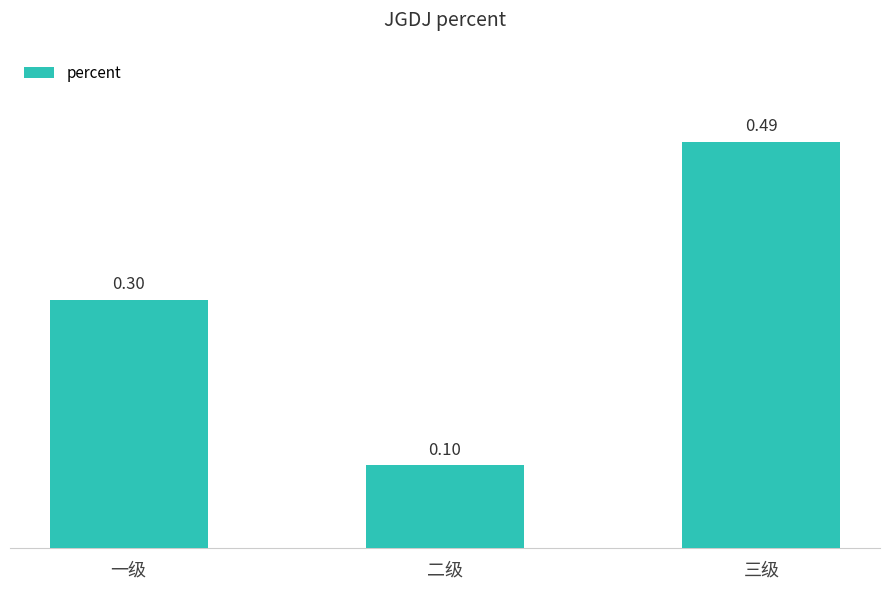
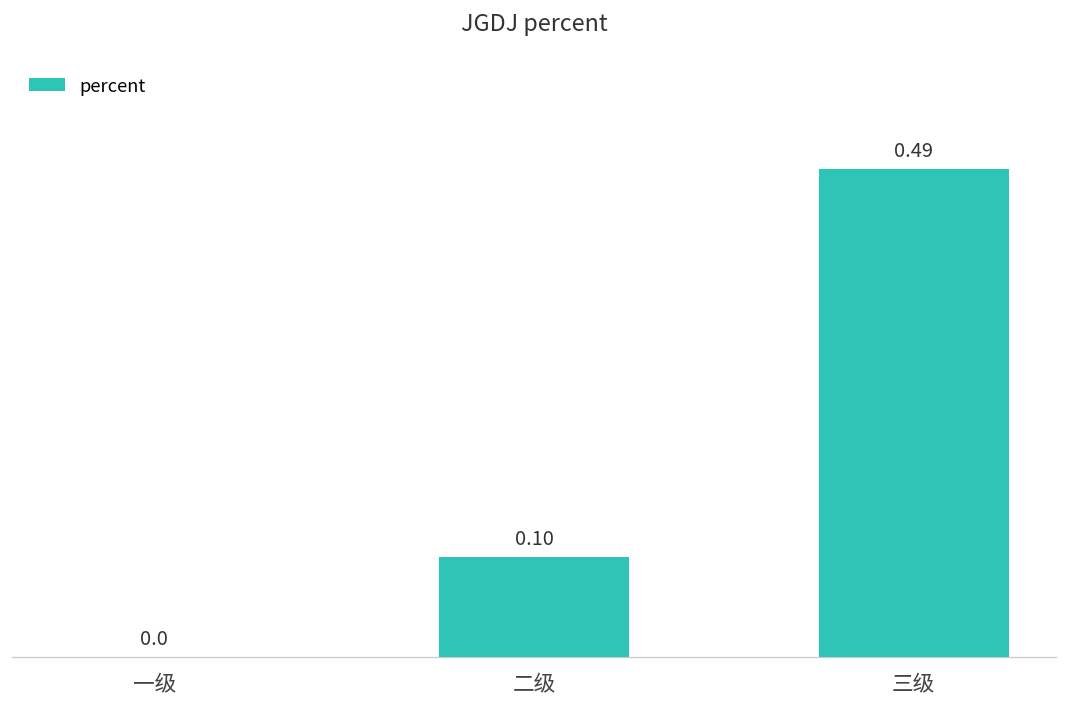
  {
-   "一级": 0.30,
+   "一级": 0.0,
    "二级": 0.10,
    "三级": 0.49
  }
